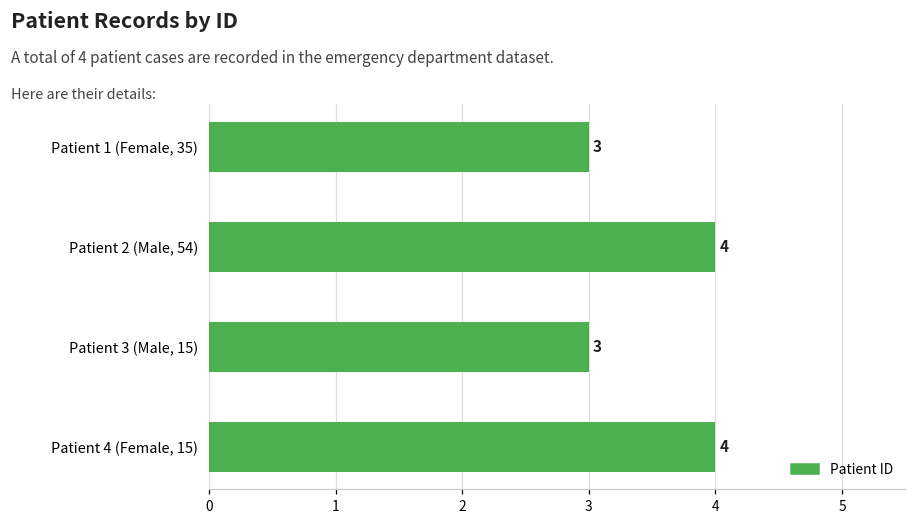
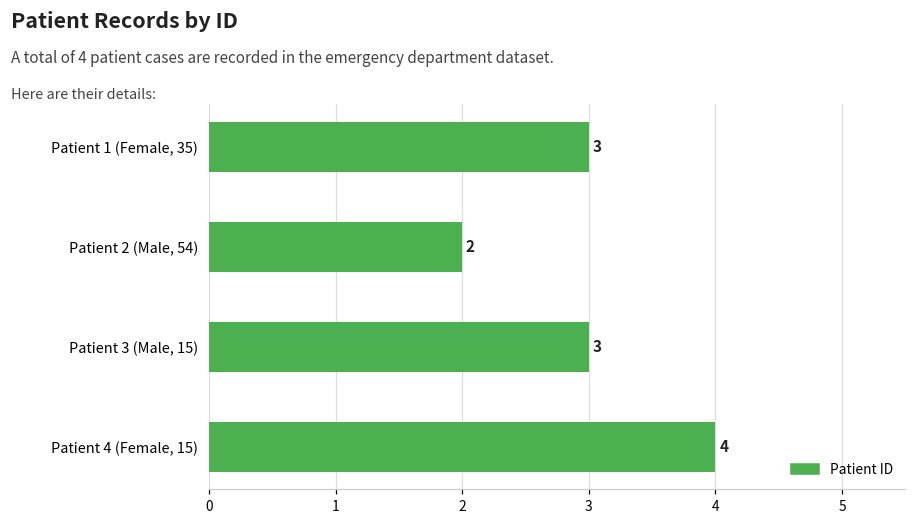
  {
    "Patient 1 (Female, 35)": 3,
-   "Patient 2 (Male, 54)": 4,
+   "Patient 2 (Male, 54)": 2,
    "Patient 3 (Male, 15)": 3,
    "Patient 4 (Female, 15)": 4
  }
